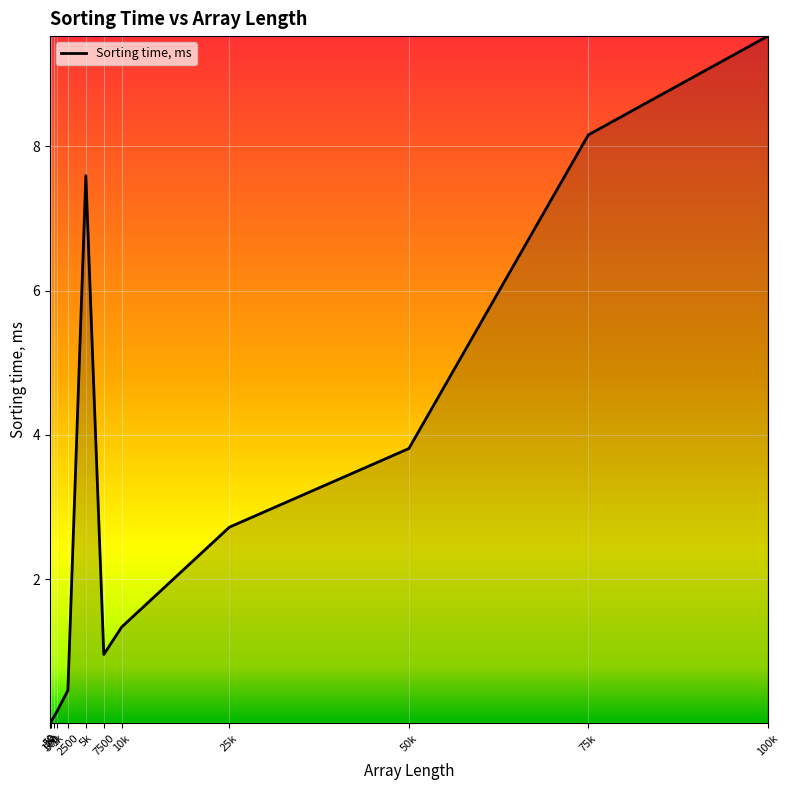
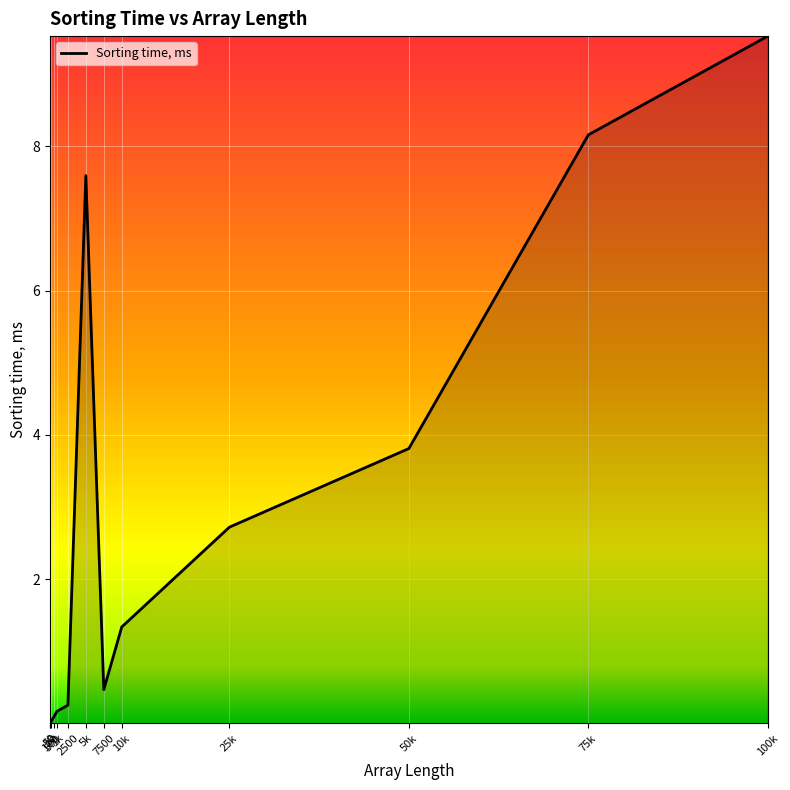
  {
    "10": 0.0,
    "50": 0.0,
    "100": 0.0,
    "500": 0.1,
    "1k": 0.2,
-   "2500": 0.5,
+   "2500": 0.3,
    "5k": 7.6,
-   "7500": 1.0,
+   "7500": 0.5,
    "10k": 1.3,
    "25k": 2.7,
    "50k": 3.8,
    "75k": 8.2,
    "100k": 9.5
  }
